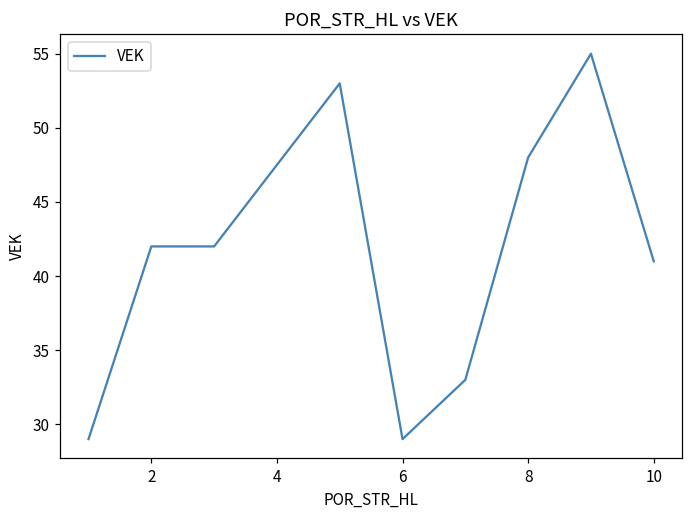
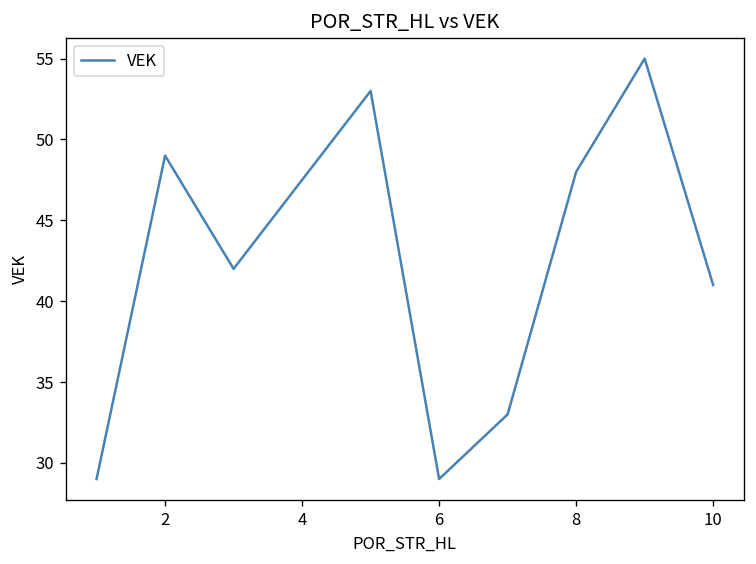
  {
-   "2": 42,
+   "2": 49,
    "6": 29,
    "8": 48,
    "10": 41
  }
